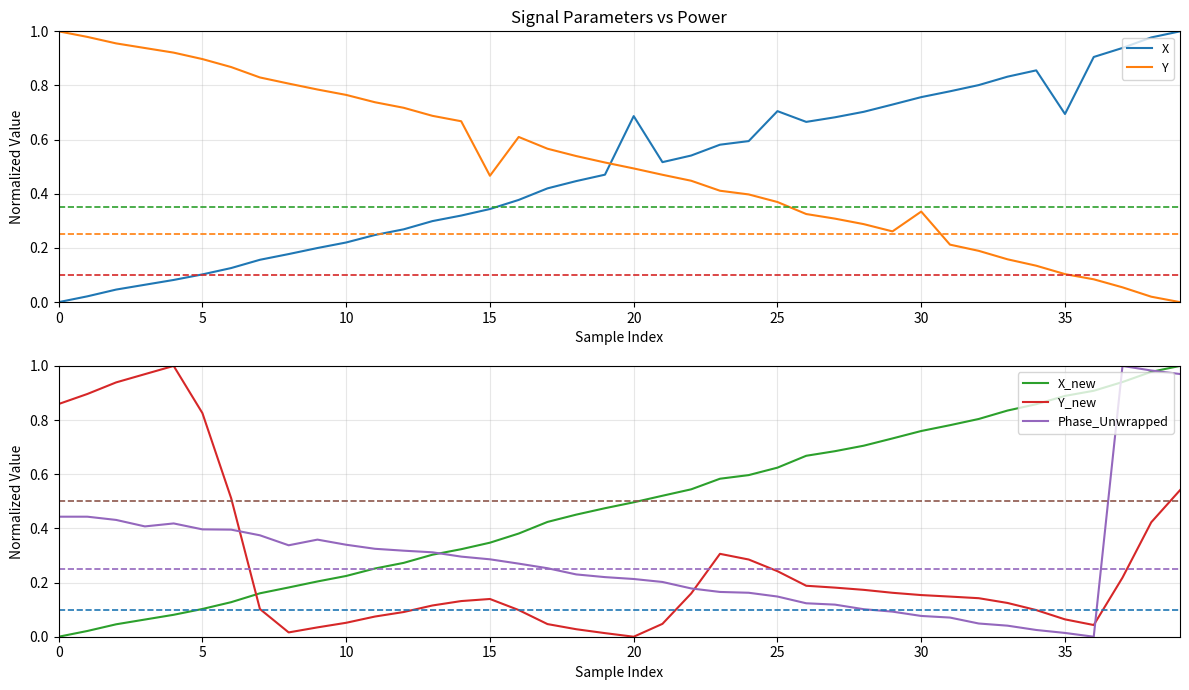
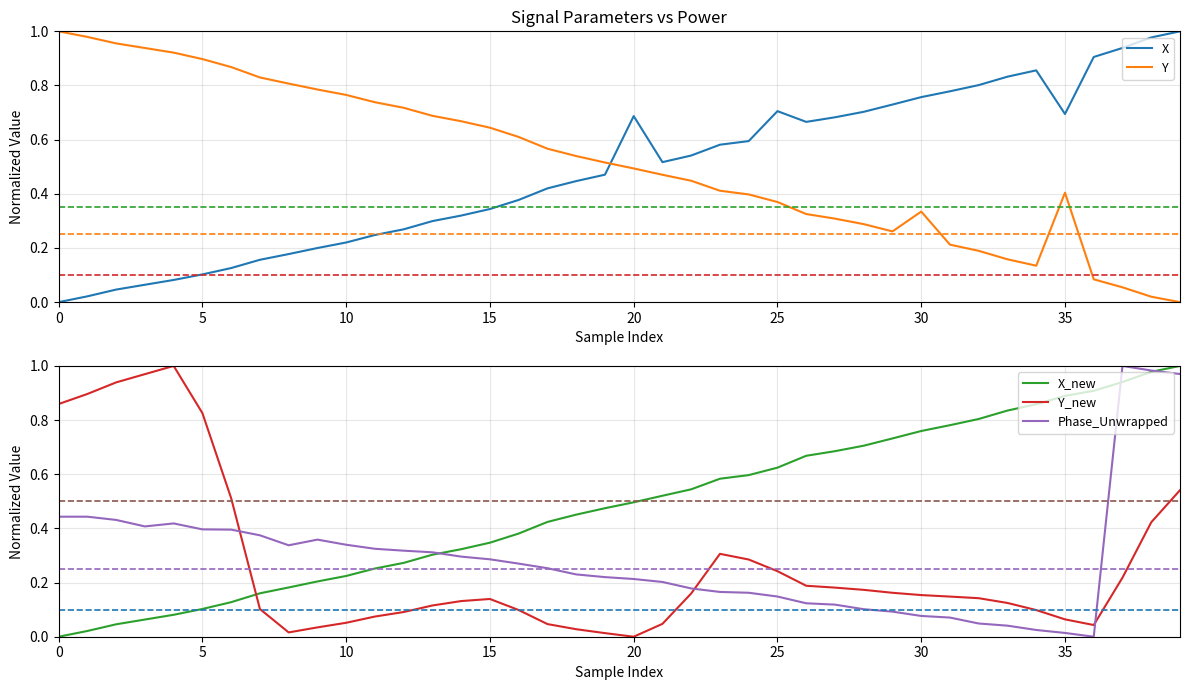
  {
    "Signal Parameters vs Power": {
      "X": {
        "0": 0.00,
        "5": 0.10,
        "10": 0.22,
        "15": 0.34,
        "20": 0.69,
        "25": 0.71,
        "30": 0.76,
        "35": 0.69
      },
      "Y": {
        "0": 1.00,
        "5": 0.90,
        "10": 0.77,
-       "15": 0.47,
+       "15": 0.64,
        "20": 0.49,
        "25": 0.37,
        "30": 0.33,
-       "35": 0.10
+       "35": 0.40
      }
    }
  }
